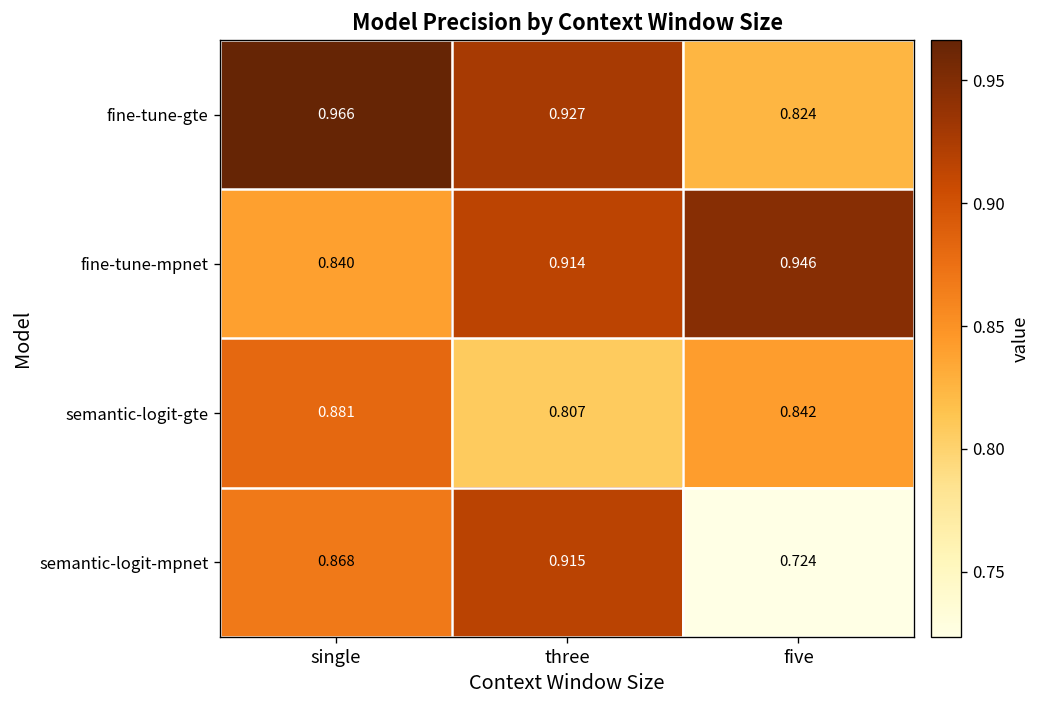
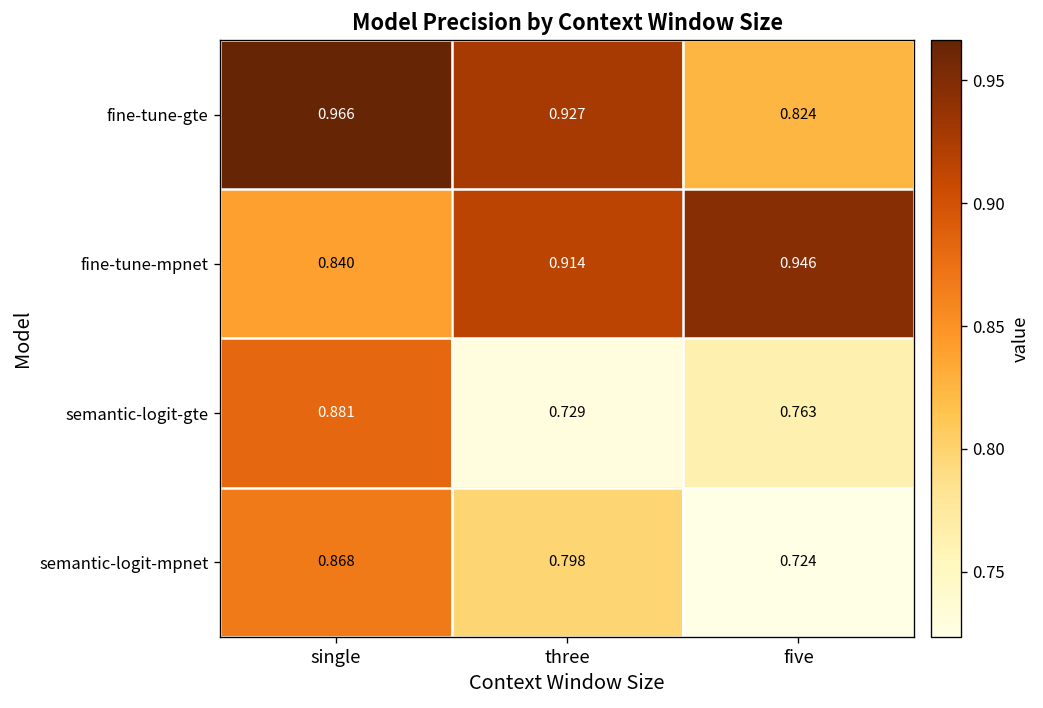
  {
    "fine-tune-gte": {
      "single": 0.966,
      "three": 0.927,
      "five": 0.824
    },
    "fine-tune-mpnet": {
      "single": 0.840,
      "three": 0.914,
      "five": 0.946
    },
    "semantic-logit-gte": {
      "single": 0.881,
-     "three": 0.807,
-     "five": 0.842
+     "three": 0.729,
+     "five": 0.763
    },
    "semantic-logit-mpnet": {
      "single": 0.868,
-     "three": 0.915,
+     "three": 0.798,
      "five": 0.724
    }
  }
